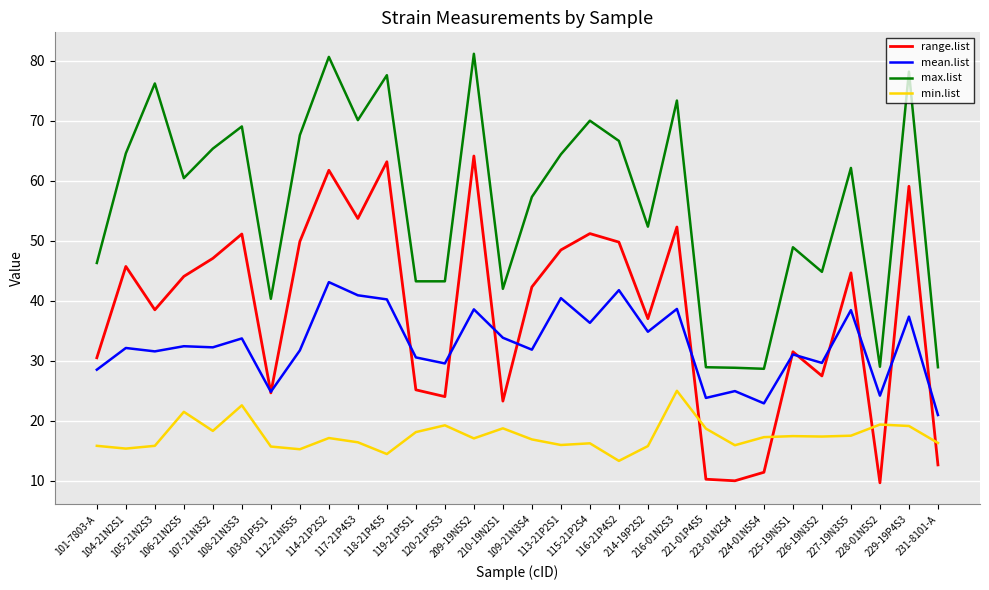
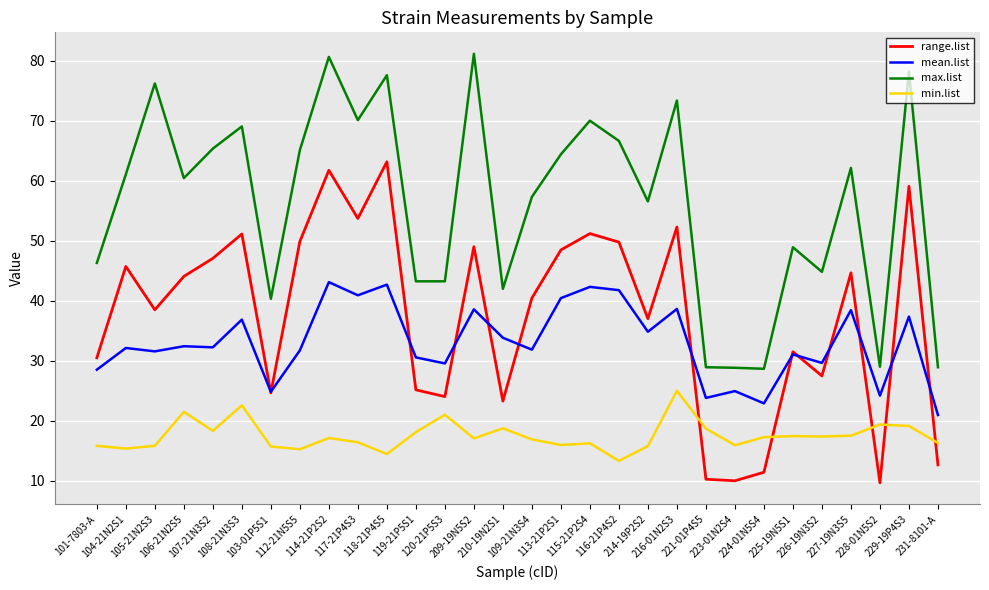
  {
    "range.list": {
      "101-7803-A": 31,
      "104-21N2S1": 46,
      "105-21N2S3": 39,
      "106-21N2S5": 44,
      "107-21N3S2": 47,
      "108-21N3S3": 51,
      "112-21N5S5": 50,
      "114-21P2S2": 62,
      "117-21P4S3": 54,
      "118-21P4S5": 63,
      "119-21P5S1": 25,
      "120-21P5S3": 24,
-     "209-19N5S2": 64,
+     "209-19N5S2": 49,
      "210-19N2S1": 23,
-     "109-21N3S4": 42,
+     "109-21N3S4": 40,
      "113-21P2S1": 48,
      "115-21P2S4": 51,
      "116-21P4S2": 50,
      "214-19P2S2": 37,
      "216-01N2S3": 52,
      "221-01P4S5": 10,
      "223-01N2S4": 10,
      "224-01N5S4": 11,
      "225-19N5S1": 32,
      "226-19N3S2": 27,
      "227-19N3S5": 45,
      "228-01N5S2": 10,
      "229-19P4S3": 59,
      "231-8101-A": 13
    },
    "mean.list": {
      "101-7803-A": 29,
      "104-21N2S1": 32,
      "105-21N2S3": 32,
      "106-21N2S5": 32,
      "107-21N3S2": 32,
-     "108-21N3S3": 34,
+     "108-21N3S3": 37,
      "112-21N5S5": 32,
      "114-21P2S2": 43,
      "117-21P4S3": 41,
-     "118-21P4S5": 40,
+     "118-21P4S5": 43,
      "119-21P5S1": 31,
      "120-21P5S3": 30,
      "209-19N5S2": 39,
      "210-19N2S1": 34,
      "109-21N3S4": 32,
      "113-21P2S1": 40,
-     "115-21P2S4": 36,
+     "115-21P2S4": 42,
      "116-21P4S2": 42,
      "214-19P2S2": 35,
      "216-01N2S3": 39,
      "221-01P4S5": 24,
      "223-01N2S4": 25,
      "224-01N5S4": 23,
      "225-19N5S1": 31,
      "226-19N3S2": 30,
      "227-19N3S5": 38,
      "228-01N5S2": 24,
      "229-19P4S3": 37,
      "231-8101-A": 21
    },
    "max.list": {
      "101-7803-A": 46,
-     "104-21N2S1": 65,
+     "104-21N2S1": 61,
      "105-21N2S3": 76,
      "106-21N2S5": 60,
      "107-21N3S2": 65,
      "108-21N3S3": 69,
      "103-01P5S1": 40,
-     "112-21N5S5": 68,
+     "112-21N5S5": 65,
      "114-21P2S2": 81,
      "117-21P4S3": 70,
      "118-21P4S5": 78,
      "119-21P5S1": 43,
      "120-21P5S3": 43,
      "209-19N5S2": 81,
      "210-19N2S1": 42,
      "109-21N3S4": 57,
      "113-21P2S1": 64,
      "115-21P2S4": 70,
      "116-21P4S2": 67,
-     "214-19P2S2": 52,
+     "214-19P2S2": 57,
      "216-01N2S3": 73,
      "221-01P4S5": 29,
      "223-01N2S4": 29,
      "224-01N5S4": 29,
      "225-19N5S1": 49,
      "226-19N3S2": 45,
      "227-19N3S5": 62,
      "228-01N5S2": 29,
      "231-8101-A": 29
    },
    "min.list": {
      "101-7803-A": 16,
      "104-21N2S1": 15,
      "105-21N2S3": 16,
      "106-21N2S5": 21,
      "107-21N3S2": 18,
      "108-21N3S3": 23,
      "103-01P5S1": 16,
      "112-21N5S5": 15,
      "114-21P2S2": 17,
      "117-21P4S3": 16,
      "118-21P4S5": 14,
      "119-21P5S1": 18,
-     "120-21P5S3": 19,
+     "120-21P5S3": 21,
      "209-19N5S2": 17,
      "210-19N2S1": 19,
      "109-21N3S4": 17,
      "113-21P2S1": 16,
      "115-21P2S4": 16,
      "116-21P4S2": 13,
      "214-19P2S2": 16,
      "216-01N2S3": 25,
      "221-01P4S5": 19,
      "223-01N2S4": 16,
      "224-01N5S4": 17,
      "225-19N5S1": 17,
      "226-19N3S2": 17,
      "227-19N3S5": 18,
      "228-01N5S2": 19,
      "229-19P4S3": 19,
      "231-8101-A": 16
    }
  }
